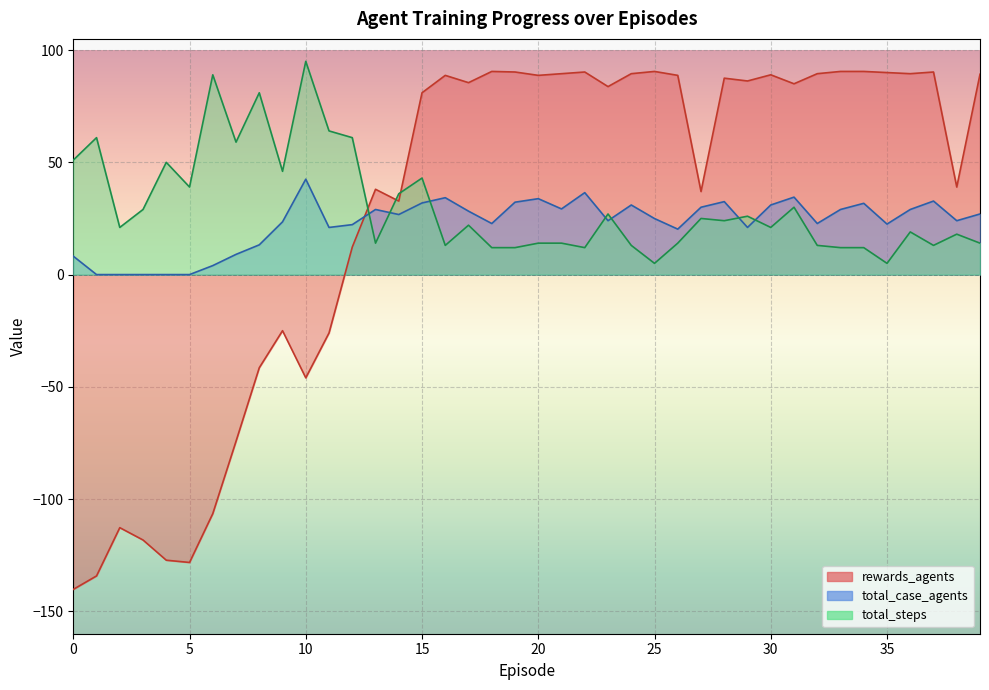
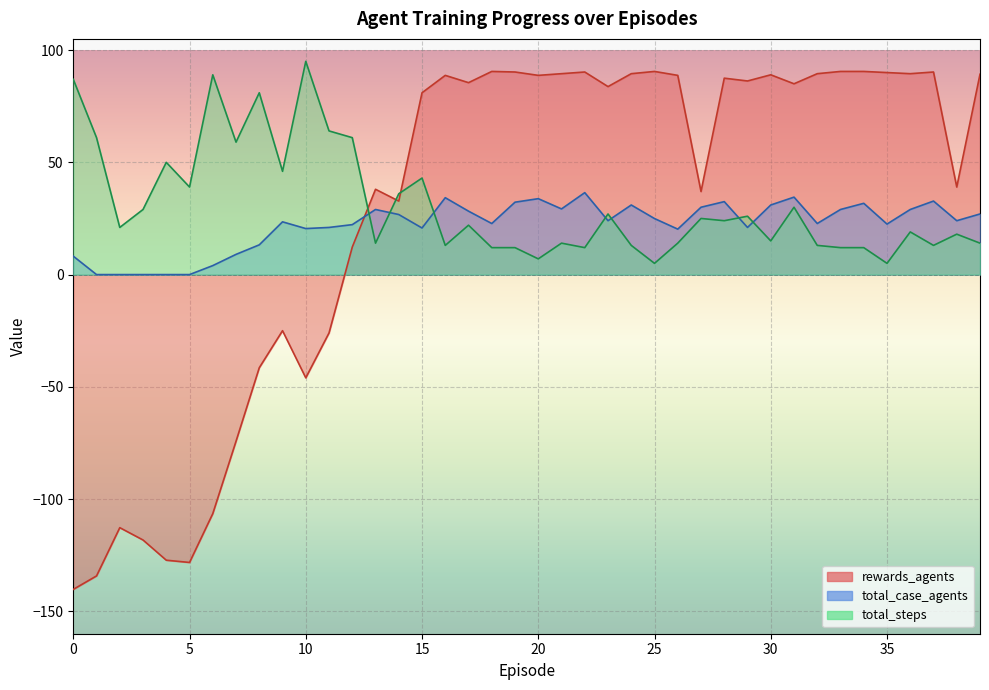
  {
    "total_case_agents": {
      "0": 8,
-     "10": 43,
-     "15": 32,
+     "10": 21,
+     "15": 21,
      "20": 34,
      "25": 25,
      "30": 31,
      "35": 23
    },
    "total_steps": {
-     "0": 51,
+     "0": 87,
      "5": 39,
      "10": 95,
      "15": 43,
-     "20": 14,
+     "20": 7,
      "25": 5,
-     "30": 21,
+     "30": 15,
      "35": 5
    }
  }
